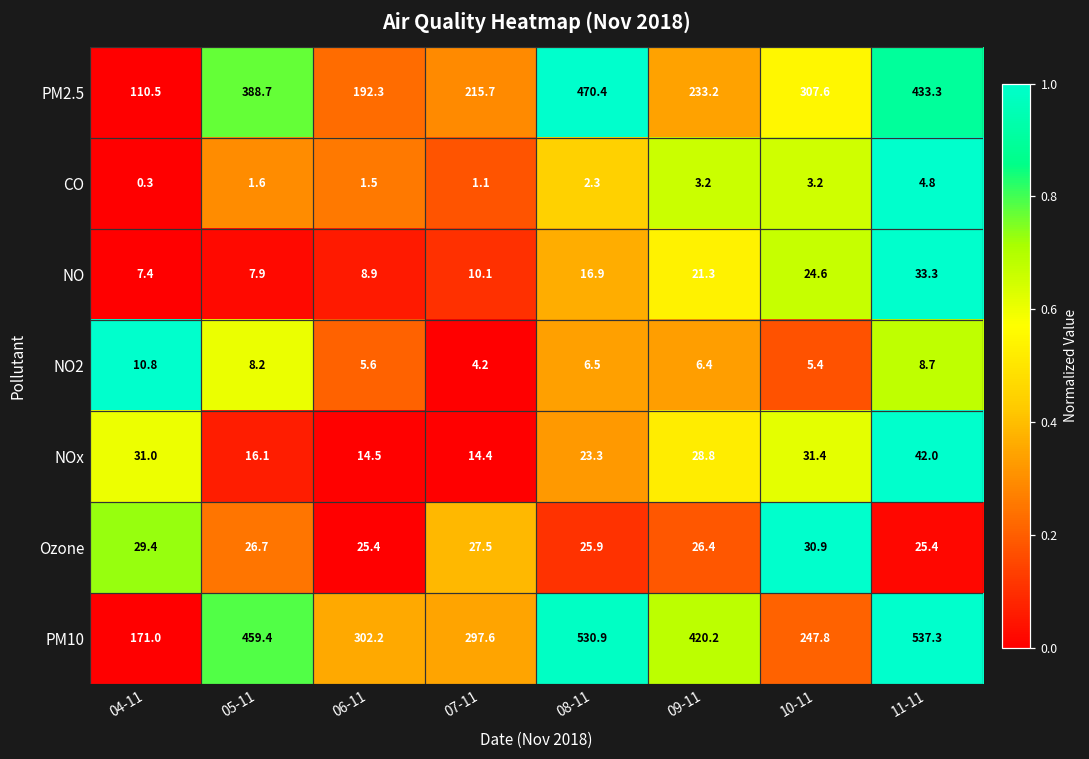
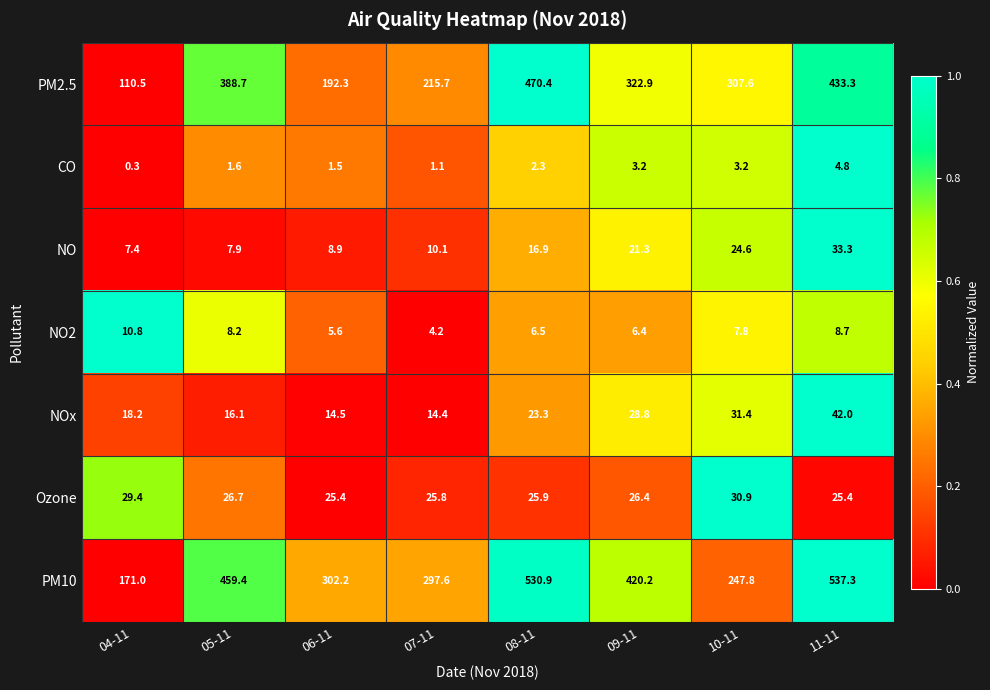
  {
    "PM2.5": {
      "04-11": 110.5,
      "05-11": 388.7,
      "06-11": 192.3,
      "07-11": 215.7,
      "08-11": 470.4,
-     "09-11": 233.2,
+     "09-11": 322.9,
      "10-11": 307.6,
      "11-11": 433.3
    },
    "CO": {
      "04-11": 0.3,
      "05-11": 1.6,
      "06-11": 1.5,
      "07-11": 1.1,
      "08-11": 2.3,
      "09-11": 3.2,
      "10-11": 3.2,
      "11-11": 4.8
    },
    "NO": {
      "04-11": 7.4,
      "05-11": 7.9,
      "06-11": 8.9,
      "07-11": 10.1,
      "08-11": 16.9,
      "09-11": 21.3,
      "10-11": 24.6,
      "11-11": 33.3
    },
    "NO2": {
      "04-11": 10.8,
      "05-11": 8.2,
      "06-11": 5.6,
      "07-11": 4.2,
      "08-11": 6.5,
      "09-11": 6.4,
-     "10-11": 5.4,
+     "10-11": 7.8,
      "11-11": 8.7
    },
    "NOx": {
-     "04-11": 31.0,
+     "04-11": 18.2,
      "05-11": 16.1,
      "06-11": 14.5,
      "07-11": 14.4,
      "08-11": 23.3,
      "09-11": 28.8,
      "10-11": 31.4,
      "11-11": 42.0
    },
    "Ozone": {
      "04-11": 29.4,
      "05-11": 26.7,
      "06-11": 25.4,
-     "07-11": 27.5,
+     "07-11": 25.8,
      "08-11": 25.9,
      "09-11": 26.4,
      "10-11": 30.9,
      "11-11": 25.4
    },
    "PM10": {
      "04-11": 171.0,
      "05-11": 459.4,
      "06-11": 302.2,
      "07-11": 297.6,
      "08-11": 530.9,
      "09-11": 420.2,
      "10-11": 247.8,
      "11-11": 537.3
    }
  }
